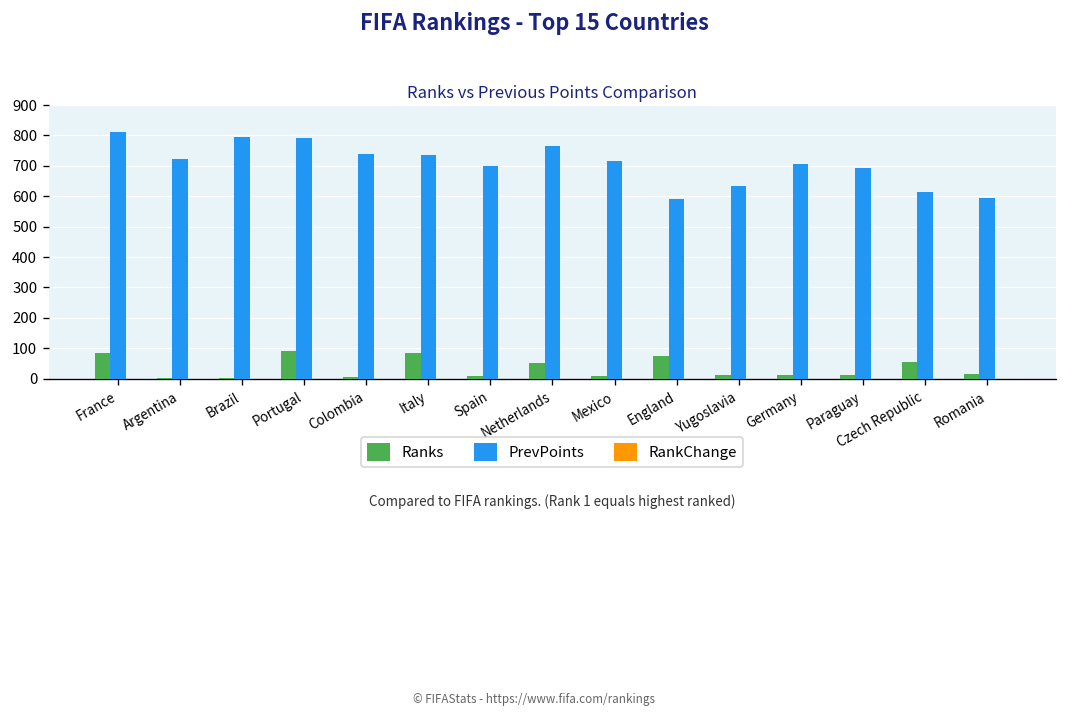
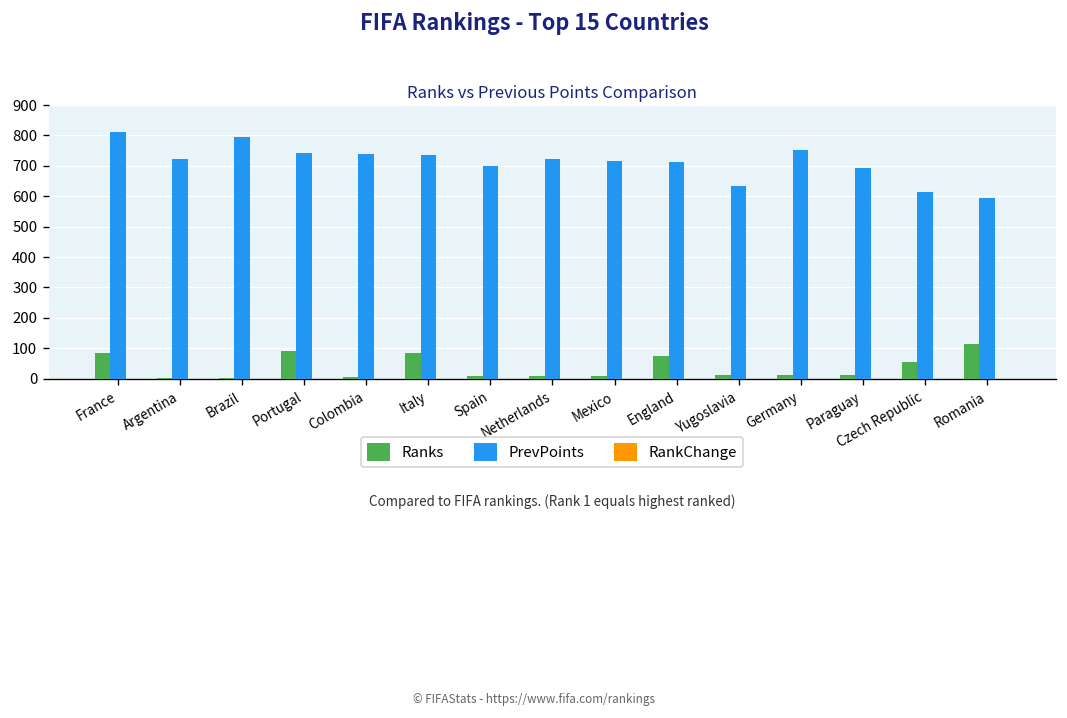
  {
    "Ranks": {
      "France": 90,
      "Portugal": 90,
      "Italy": 80,
-     "Netherlands": 50,
+     "Netherlands": 10,
      "England": 80,
      "Yugoslavia": 10,
      "Germany": 10,
      "Paraguay": 10,
      "Czech Republic": 50,
-     "Romania": 20
+     "Romania": 110
    },
    "PrevPoints": {
      "France": 810,
      "Argentina": 720,
      "Brazil": 790,
-     "Portugal": 790,
+     "Portugal": 740,
      "Colombia": 740,
      "Italy": 730,
      "Spain": 700,
-     "Netherlands": 770,
+     "Netherlands": 720,
      "Mexico": 710,
-     "England": 590,
+     "England": 710,
      "Yugoslavia": 630,
-     "Germany": 710,
+     "Germany": 750,
      "Paraguay": 690,
      "Czech Republic": 610,
      "Romania": 590
    },
    "RankChange": {
      "France": 0,
      "Argentina": 0,
      "Brazil": 0,
      "Portugal": 0,
      "Colombia": 0,
      "Italy": 0,
      "Spain": 0,
      "Netherlands": 0,
      "Mexico": 0,
      "England": 0,
      "Yugoslavia": 0,
      "Germany": 0,
      "Paraguay": 0,
      "Czech Republic": 0,
      "Romania": 0
    }
  }
